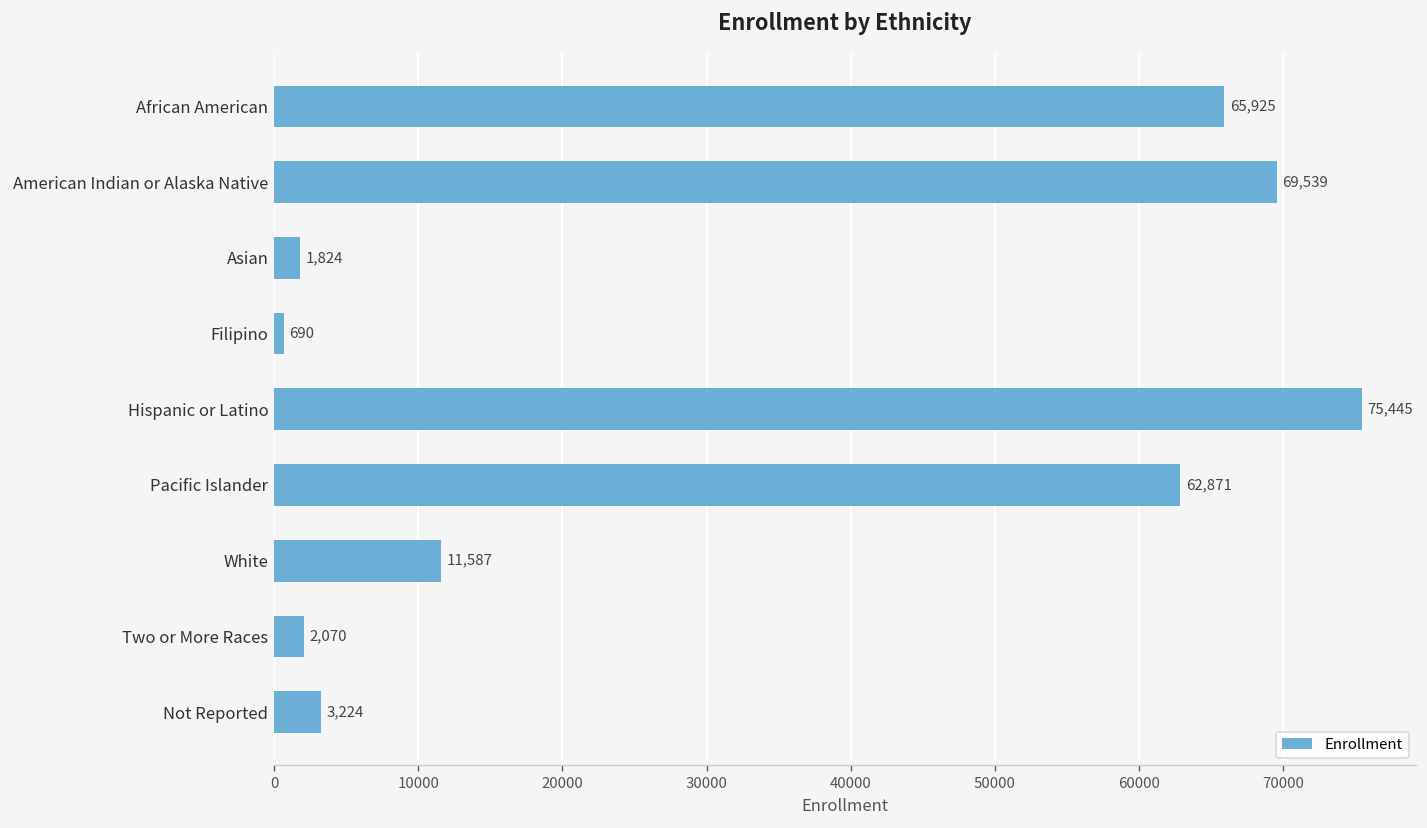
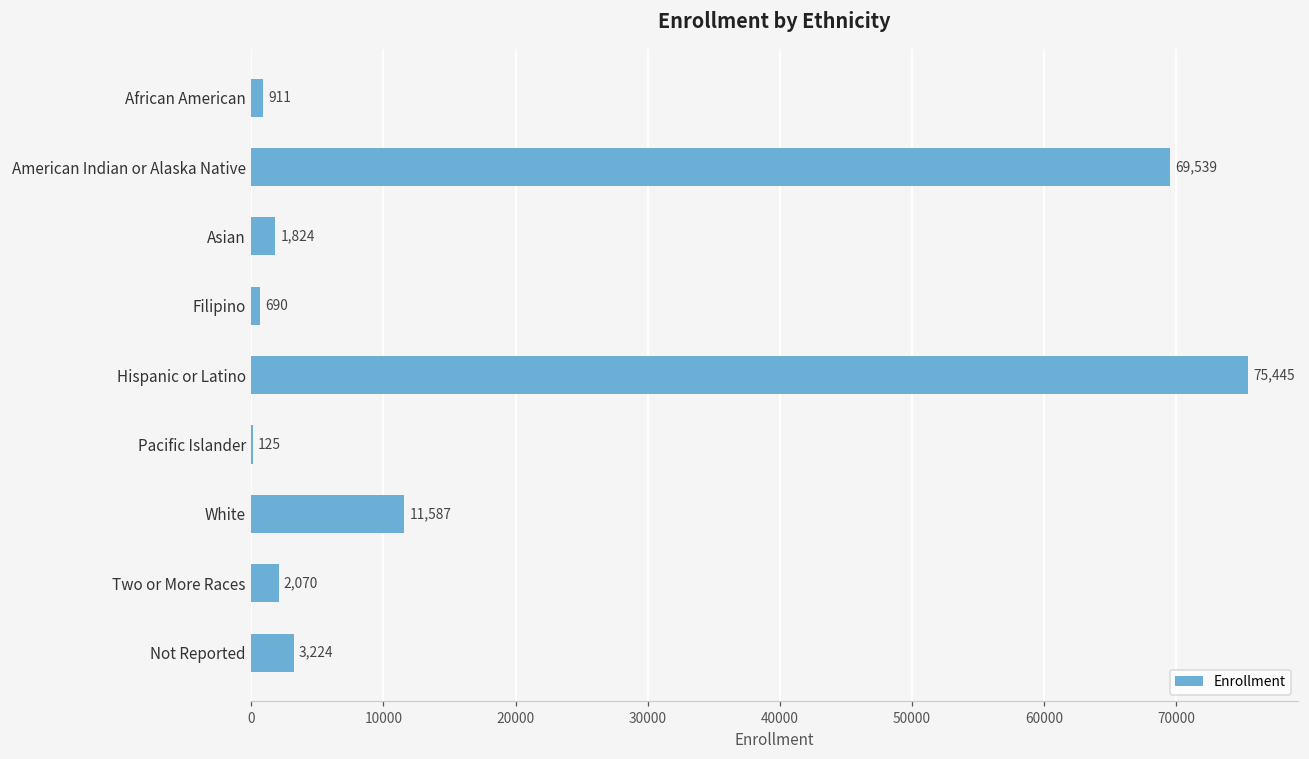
  {
-   "African American": "65,925",
+   "African American": "911",
    "American Indian or Alaska Native": "69,539",
    "Asian": "1,824",
    "Filipino": "690",
    "Hispanic or Latino": "75,445",
-   "Pacific Islander": "62,871",
+   "Pacific Islander": "125",
    "White": "11,587",
    "Two or More Races": "2,070",
    "Not Reported": "3,224"
  }
